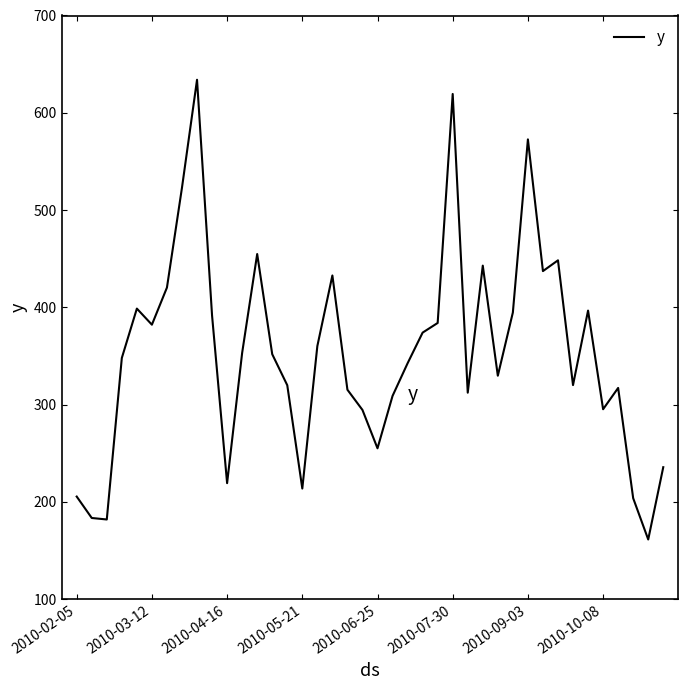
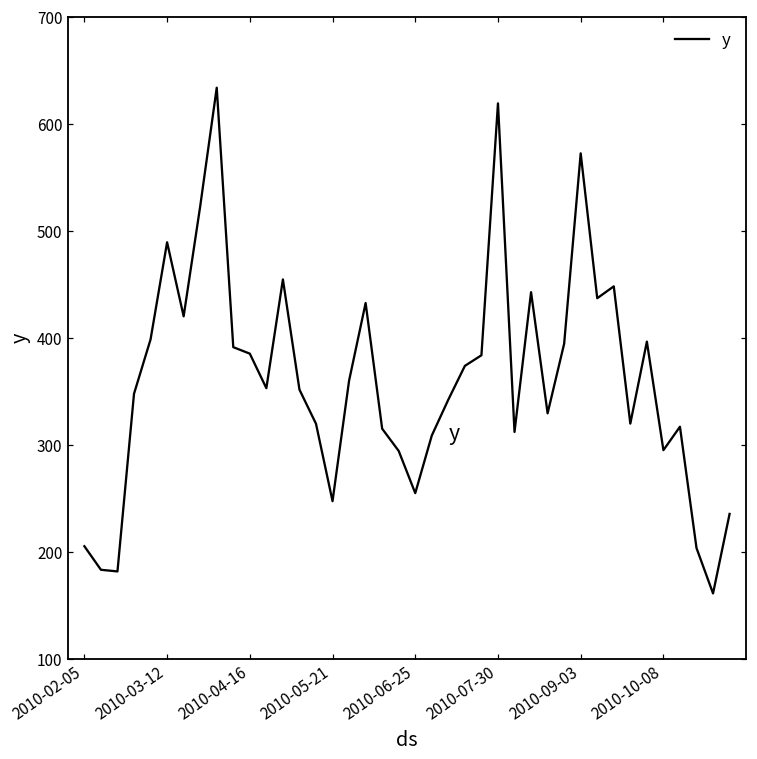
  {
    "2010-02-05": 210,
-   "2010-03-12": 380,
-   "2010-04-16": 220,
-   "2010-05-21": 210,
+   "2010-03-12": 490,
+   "2010-04-16": 390,
+   "2010-05-21": 250,
    "2010-06-25": 260,
    "2010-07-30": 620,
    "2010-09-03": 570,
    "2010-10-08": 300
  }
